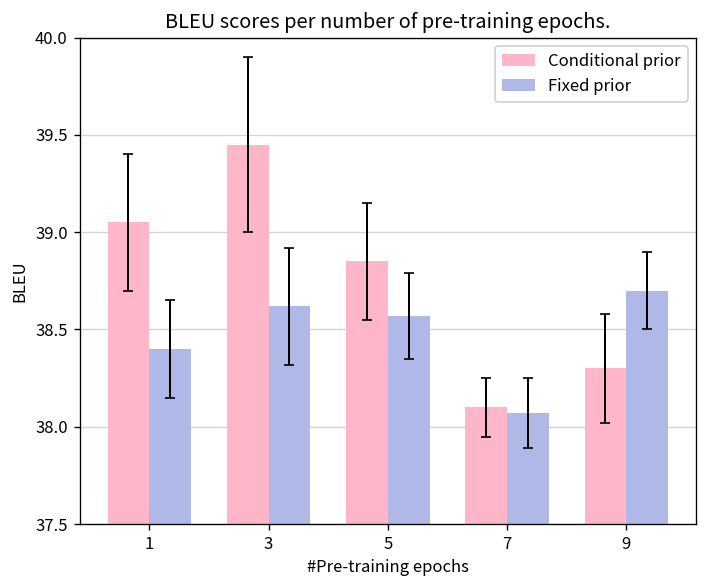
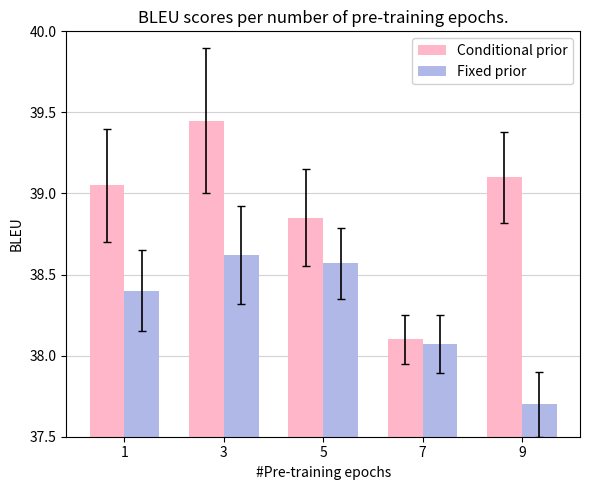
  {
    "Conditional prior": {
      "1": 39.05,
      "3": 39.45,
      "5": 38.85,
      "7": 38.1,
-     "9": 38.3
+     "9": 39.1
    },
    "Fixed prior": {
      "1": 38.4,
      "3": 38.62,
      "5": 38.57,
      "7": 38.07,
-     "9": 38.7
+     "9": 37.7
    }
  }
